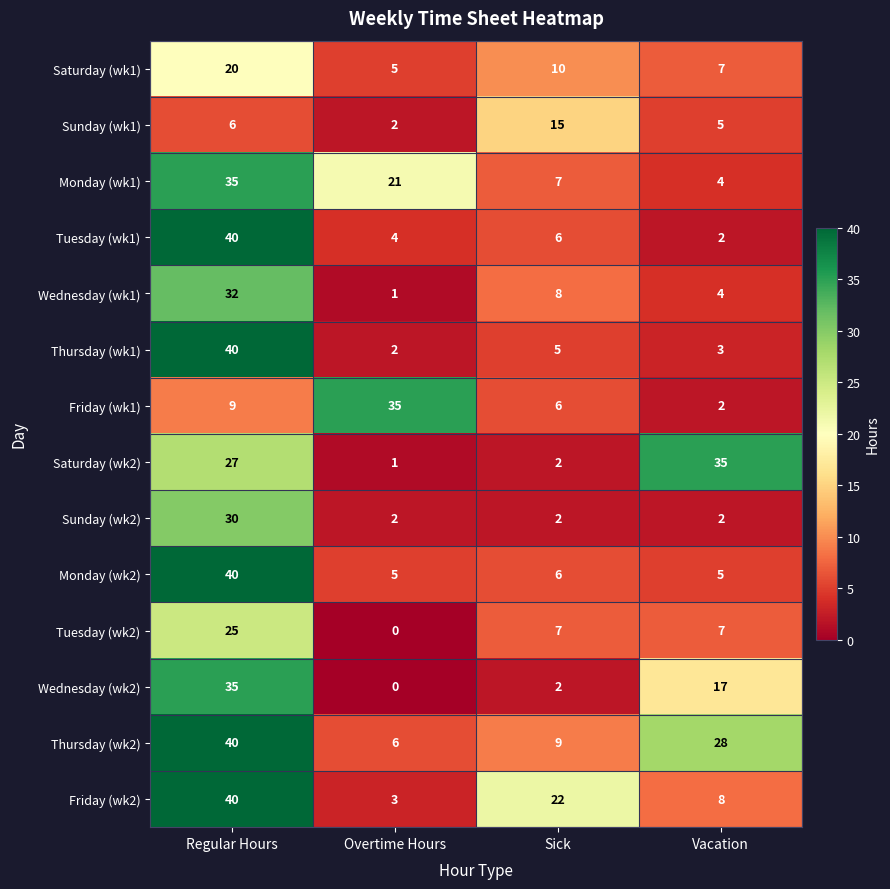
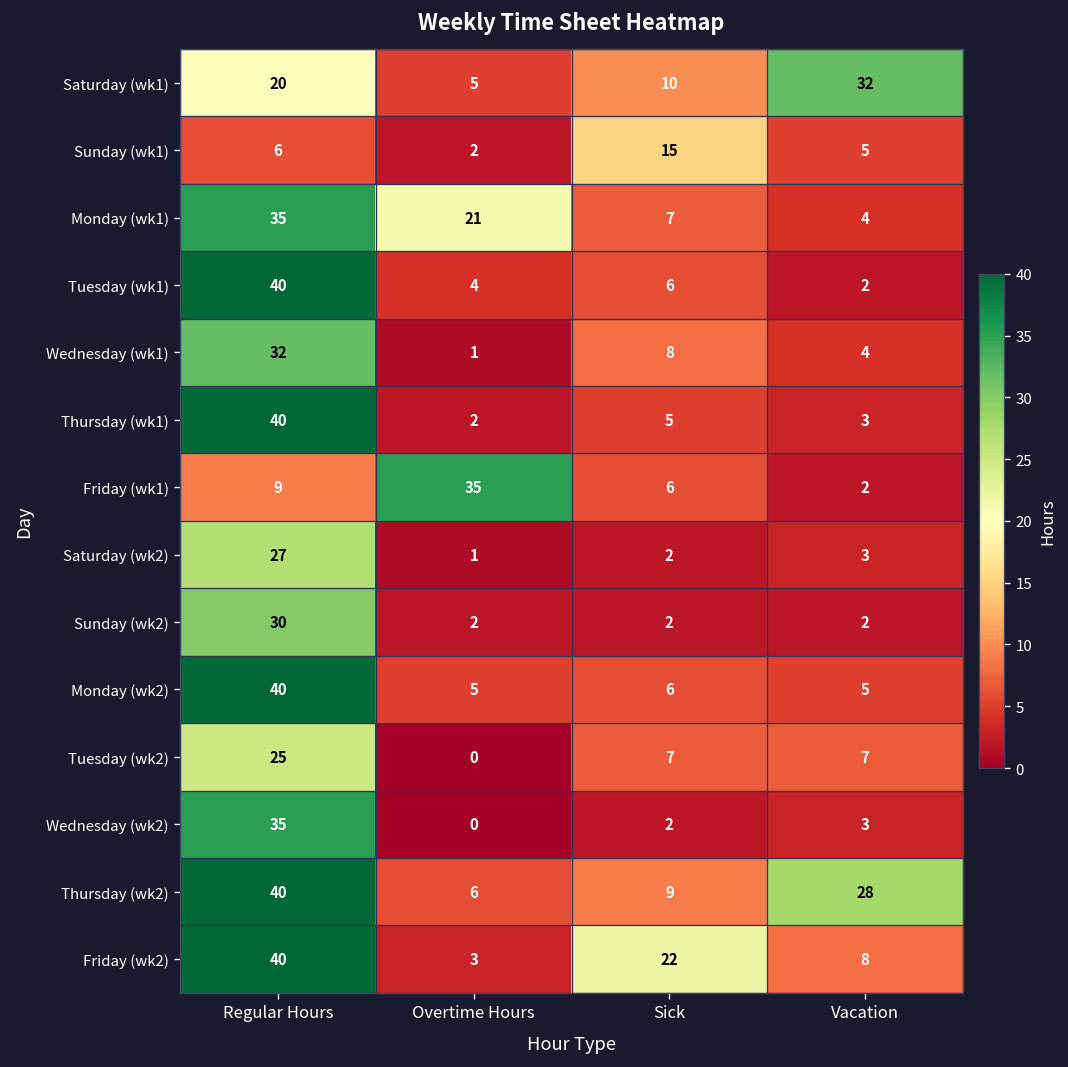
  {
    "Saturday (wk1)": {
      "Regular Hours": 20,
      "Overtime Hours": 5,
      "Sick": 10,
-     "Vacation": 7
+     "Vacation": 32
    },
    "Sunday (wk1)": {
      "Regular Hours": 6,
      "Overtime Hours": 2,
      "Sick": 15,
      "Vacation": 5
    },
    "Monday (wk1)": {
      "Regular Hours": 35,
      "Overtime Hours": 21,
      "Sick": 7,
      "Vacation": 4
    },
    "Tuesday (wk1)": {
      "Regular Hours": 40,
      "Overtime Hours": 4,
      "Sick": 6,
      "Vacation": 2
    },
    "Wednesday (wk1)": {
      "Regular Hours": 32,
      "Overtime Hours": 1,
      "Sick": 8,
      "Vacation": 4
    },
    "Thursday (wk1)": {
      "Regular Hours": 40,
      "Overtime Hours": 2,
      "Sick": 5,
      "Vacation": 3
    },
    "Friday (wk1)": {
      "Regular Hours": 9,
      "Overtime Hours": 35,
      "Sick": 6,
      "Vacation": 2
    },
    "Saturday (wk2)": {
      "Regular Hours": 27,
      "Overtime Hours": 1,
      "Sick": 2,
-     "Vacation": 35
+     "Vacation": 3
    },
    "Sunday (wk2)": {
      "Regular Hours": 30,
      "Overtime Hours": 2,
      "Sick": 2,
      "Vacation": 2
    },
    "Monday (wk2)": {
      "Regular Hours": 40,
      "Overtime Hours": 5,
      "Sick": 6,
      "Vacation": 5
    },
    "Tuesday (wk2)": {
      "Regular Hours": 25,
      "Overtime Hours": 0,
      "Sick": 7,
      "Vacation": 7
    },
    "Wednesday (wk2)": {
      "Regular Hours": 35,
      "Overtime Hours": 0,
      "Sick": 2,
-     "Vacation": 17
+     "Vacation": 3
    },
    "Thursday (wk2)": {
      "Regular Hours": 40,
      "Overtime Hours": 6,
      "Sick": 9,
      "Vacation": 28
    },
    "Friday (wk2)": {
      "Regular Hours": 40,
      "Overtime Hours": 3,
      "Sick": 22,
      "Vacation": 8
    }
  }
